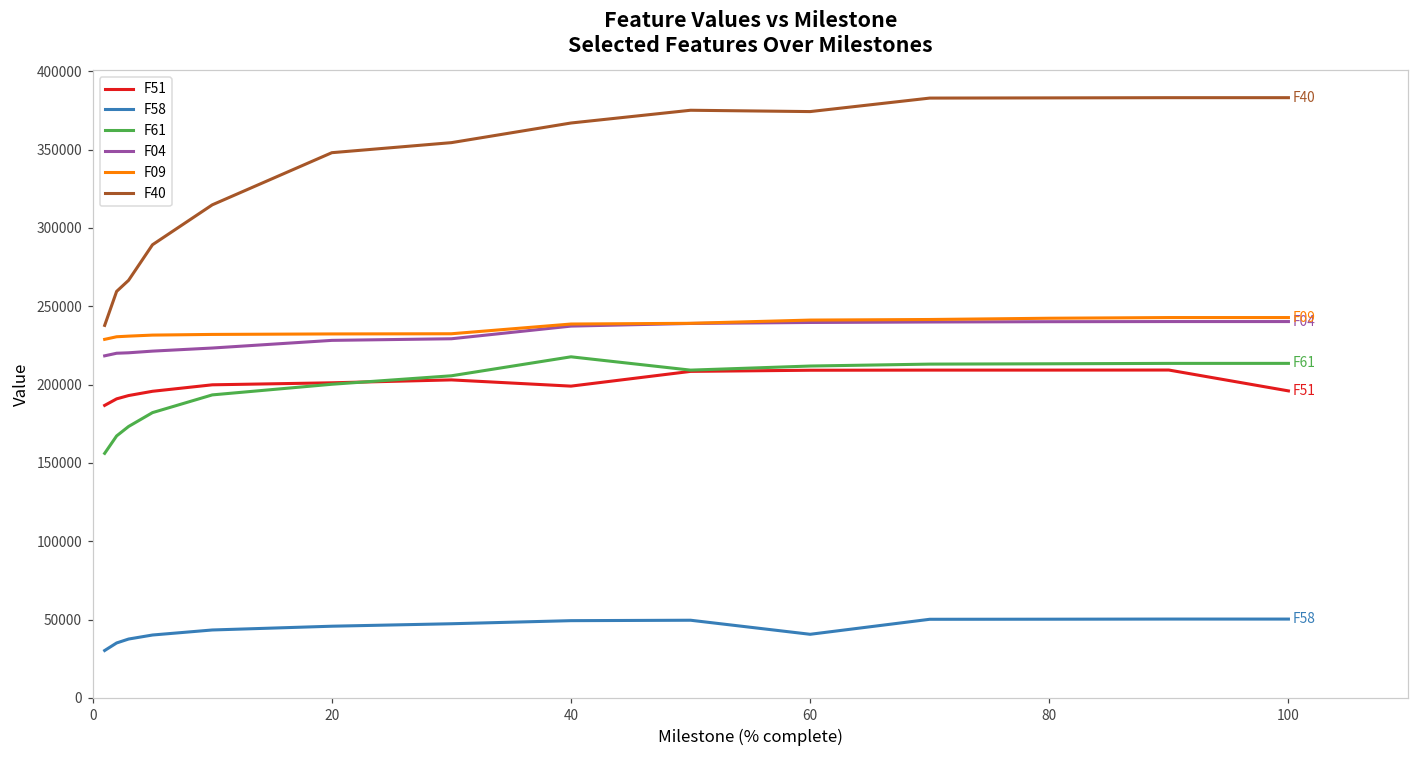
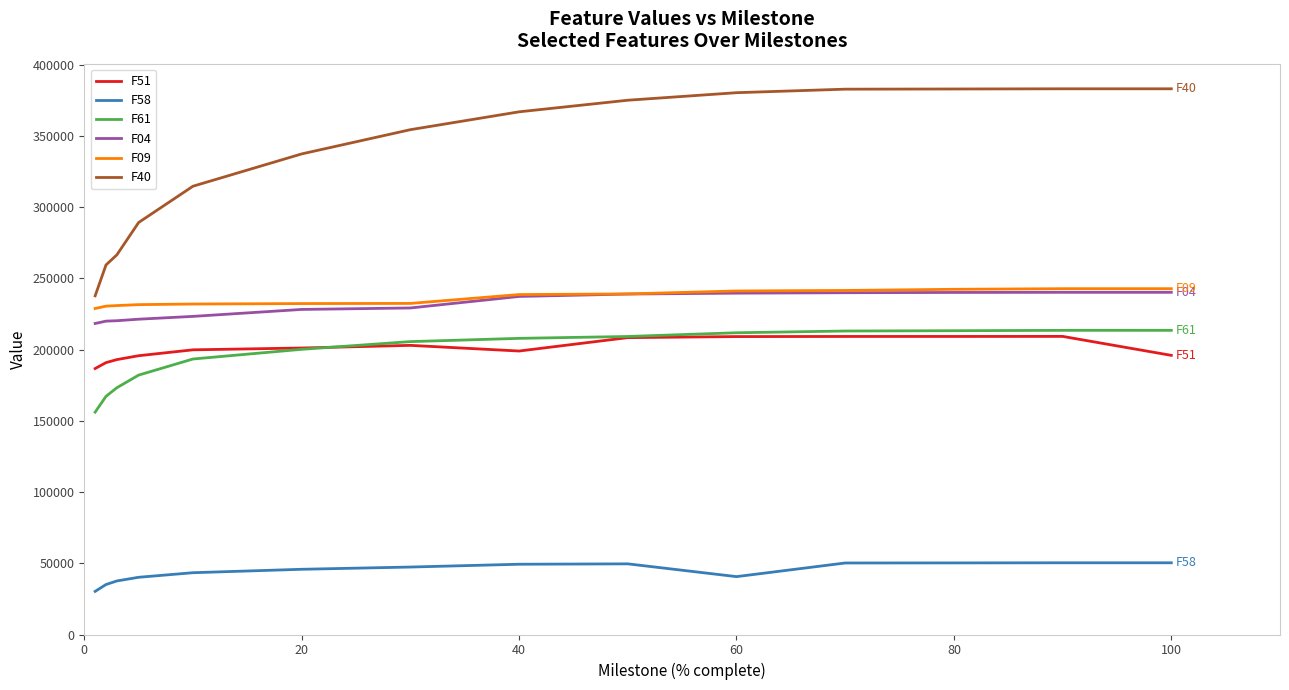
  {
    "F51": {
      "40": 199000,
      "60": 209000,
      "80": 209000,
      "100": 196000
    },
    "F58": {
      "20": 46000,
      "40": 49000,
      "60": 41000,
      "80": 50000,
      "100": 50000
    },
    "F61": {
-     "40": 218000,
+     "40": 208000,
      "60": 212000,
      "80": 213000,
      "100": 214000
    },
    "F04": {
      "20": 228000,
      "80": 240000,
      "100": 240000
    },
    "F09": {
      "20": 232000,
      "80": 242000,
      "100": 243000
    },
    "F40": {
-     "20": 348000,
+     "20": 337000,
      "40": 367000,
-     "60": 374000,
+     "60": 380000,
      "80": 383000,
      "100": 383000
    }
  }
